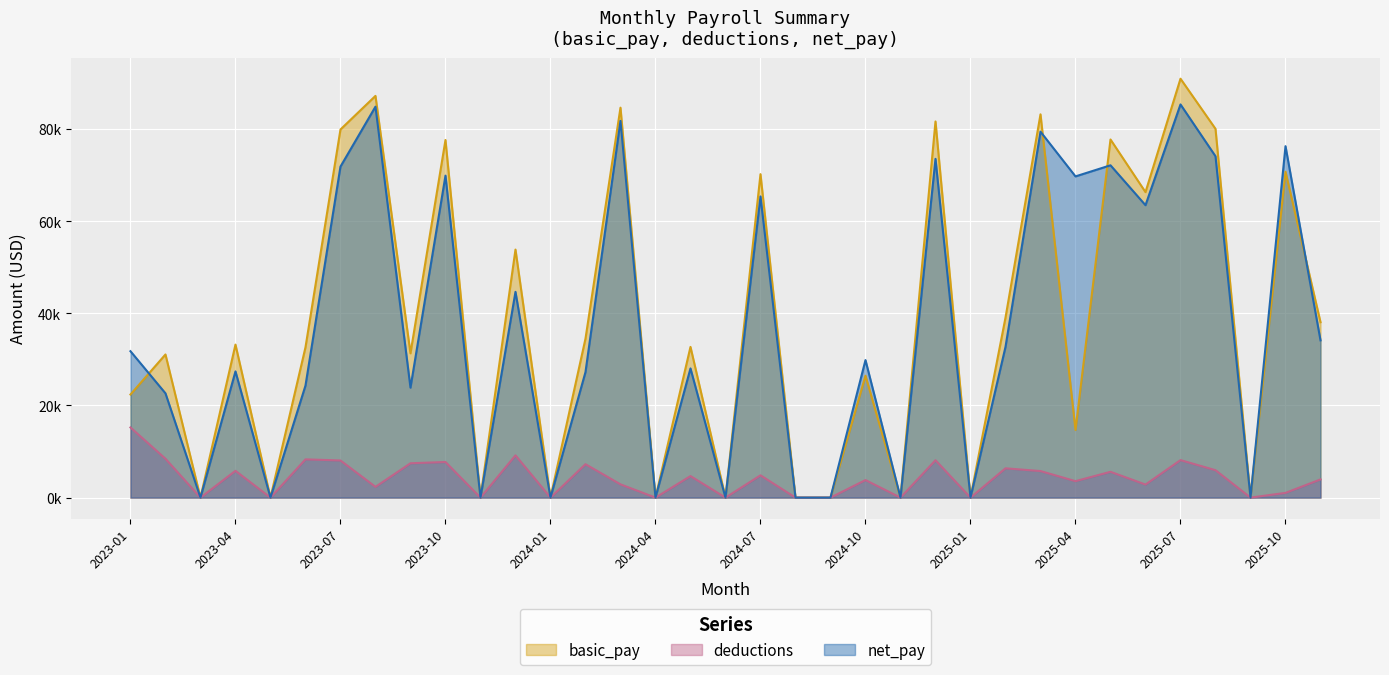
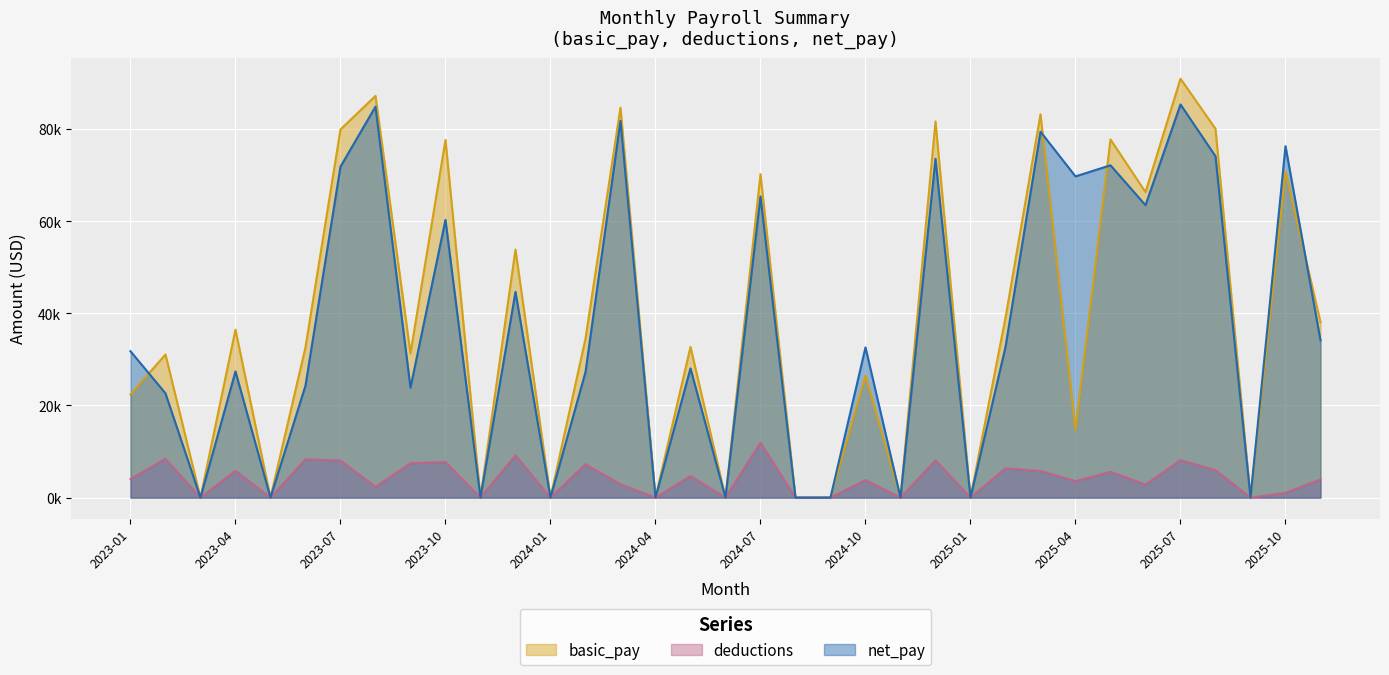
  {
    "basic_pay": {
      "2023-01": 22000,
-     "2023-04": 33000,
+     "2023-04": 36000,
      "2023-07": 80000,
      "2023-10": 78000,
      "2024-07": 70000,
      "2024-10": 26000,
      "2025-04": 15000,
      "2025-07": 91000,
      "2025-10": 71000
    },
    "deductions": {
-     "2023-01": 15000,
+     "2023-01": 4000,
      "2023-04": 6000,
      "2023-07": 8000,
      "2023-10": 8000,
-     "2024-07": 5000,
+     "2024-07": 12000,
      "2024-10": 4000,
      "2025-04": 4000,
      "2025-07": 8000,
      "2025-10": 1000
    },
    "net_pay": {
      "2023-01": 32000,
      "2023-04": 27000,
      "2023-07": 72000,
-     "2023-10": 70000,
+     "2023-10": 60000,
      "2024-07": 65000,
-     "2024-10": 30000,
+     "2024-10": 33000,
      "2025-04": 70000,
      "2025-07": 85000,
      "2025-10": 76000
    }
  }
